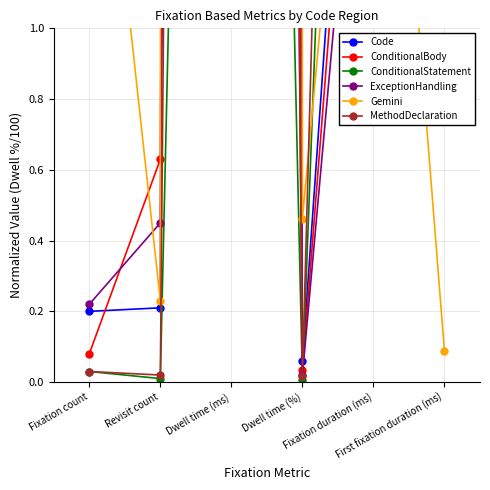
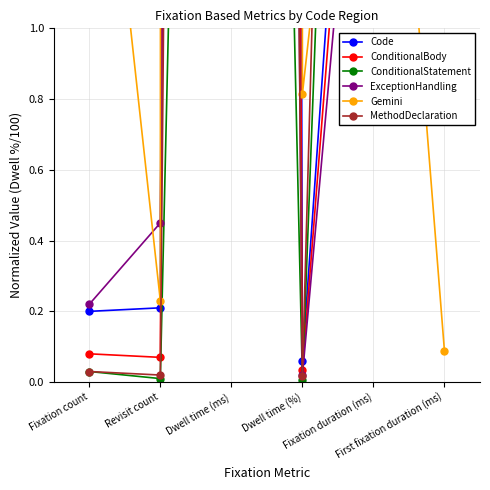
  {
    "Code": {
      "Fixation count": 0.20,
      "Revisit count": 0.21,
      "Dwell time (%)": 0.06
    },
    "ConditionalBody": {
      "Fixation count": 0.08,
-     "Revisit count": 0.63,
+     "Revisit count": 0.07,
      "Dwell time (%)": 0.03
    },
    "ConditionalStatement": {
      "Revisit count": 0.01,
      "Dwell time (%)": 0.01
    },
    "ExceptionHandling": {
      "Fixation count": 0.22,
      "Revisit count": 0.45
    },
    "Gemini": {
      "Revisit count": 0.23,
-     "Dwell time (%)": 0.46,
+     "Dwell time (%)": 0.81,
      "First fixation duration (ms)": 0.09
    },
    "MethodDeclaration": {
      "Revisit count": 0.02
    }
  }
